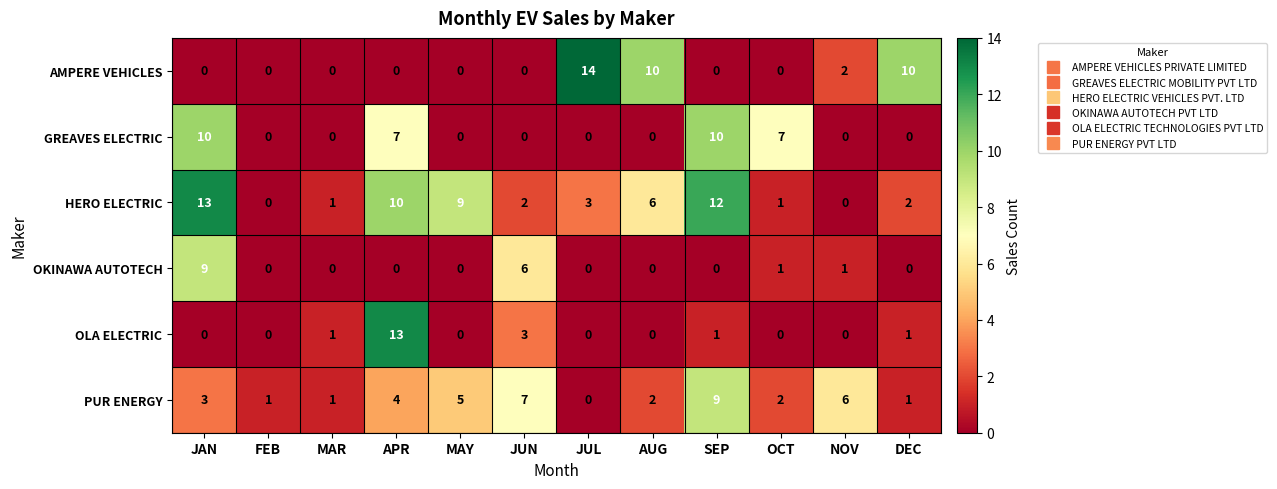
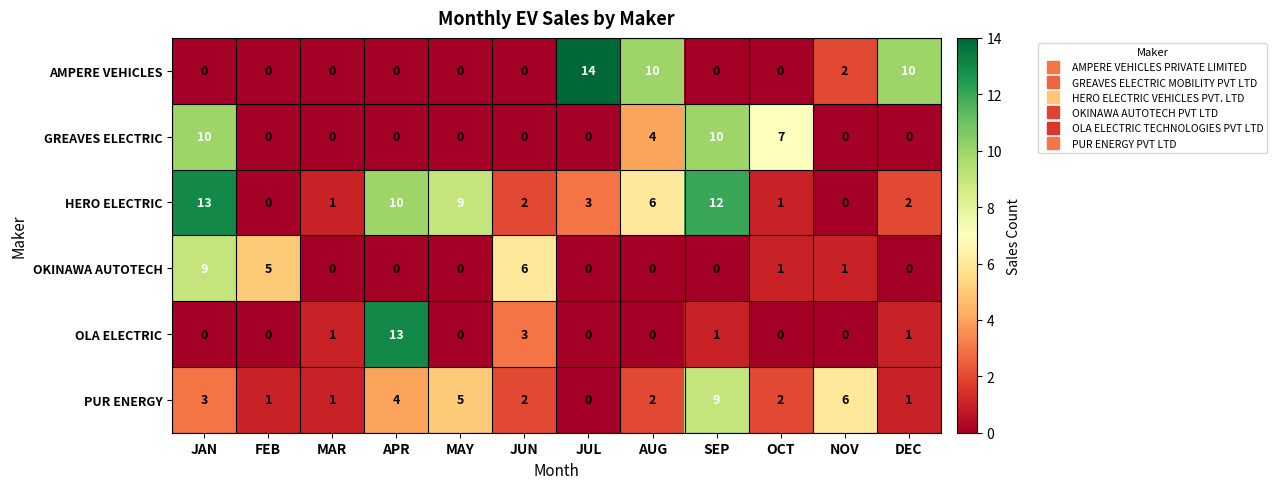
  {
    "AMPERE VEHICLES": {
      "JAN": 0,
      "FEB": 0,
      "MAR": 0,
      "APR": 0,
      "MAY": 0,
      "JUN": 0,
      "JUL": 14,
      "AUG": 10,
      "SEP": 0,
      "OCT": 0,
      "NOV": 2,
      "DEC": 10
    },
    "GREAVES ELECTRIC": {
      "JAN": 10,
      "FEB": 0,
      "MAR": 0,
-     "APR": 7,
+     "APR": 0,
      "MAY": 0,
      "JUN": 0,
      "JUL": 0,
-     "AUG": 0,
+     "AUG": 4,
      "SEP": 10,
      "OCT": 7,
      "NOV": 0,
      "DEC": 0
    },
    "HERO ELECTRIC": {
      "JAN": 13,
      "FEB": 0,
      "MAR": 1,
      "APR": 10,
      "MAY": 9,
      "JUN": 2,
      "JUL": 3,
      "AUG": 6,
      "SEP": 12,
      "OCT": 1,
      "NOV": 0,
      "DEC": 2
    },
    "OKINAWA AUTOTECH": {
      "JAN": 9,
-     "FEB": 0,
+     "FEB": 5,
      "MAR": 0,
      "APR": 0,
      "MAY": 0,
      "JUN": 6,
      "JUL": 0,
      "AUG": 0,
      "SEP": 0,
      "OCT": 1,
      "NOV": 1,
      "DEC": 0
    },
    "OLA ELECTRIC": {
      "JAN": 0,
      "FEB": 0,
      "MAR": 1,
      "APR": 13,
      "MAY": 0,
      "JUN": 3,
      "JUL": 0,
      "AUG": 0,
      "SEP": 1,
      "OCT": 0,
      "NOV": 0,
      "DEC": 1
    },
    "PUR ENERGY": {
      "JAN": 3,
      "FEB": 1,
      "MAR": 1,
      "APR": 4,
      "MAY": 5,
-     "JUN": 7,
+     "JUN": 2,
      "JUL": 0,
      "AUG": 2,
      "SEP": 9,
      "OCT": 2,
      "NOV": 6,
      "DEC": 1
    }
  }
